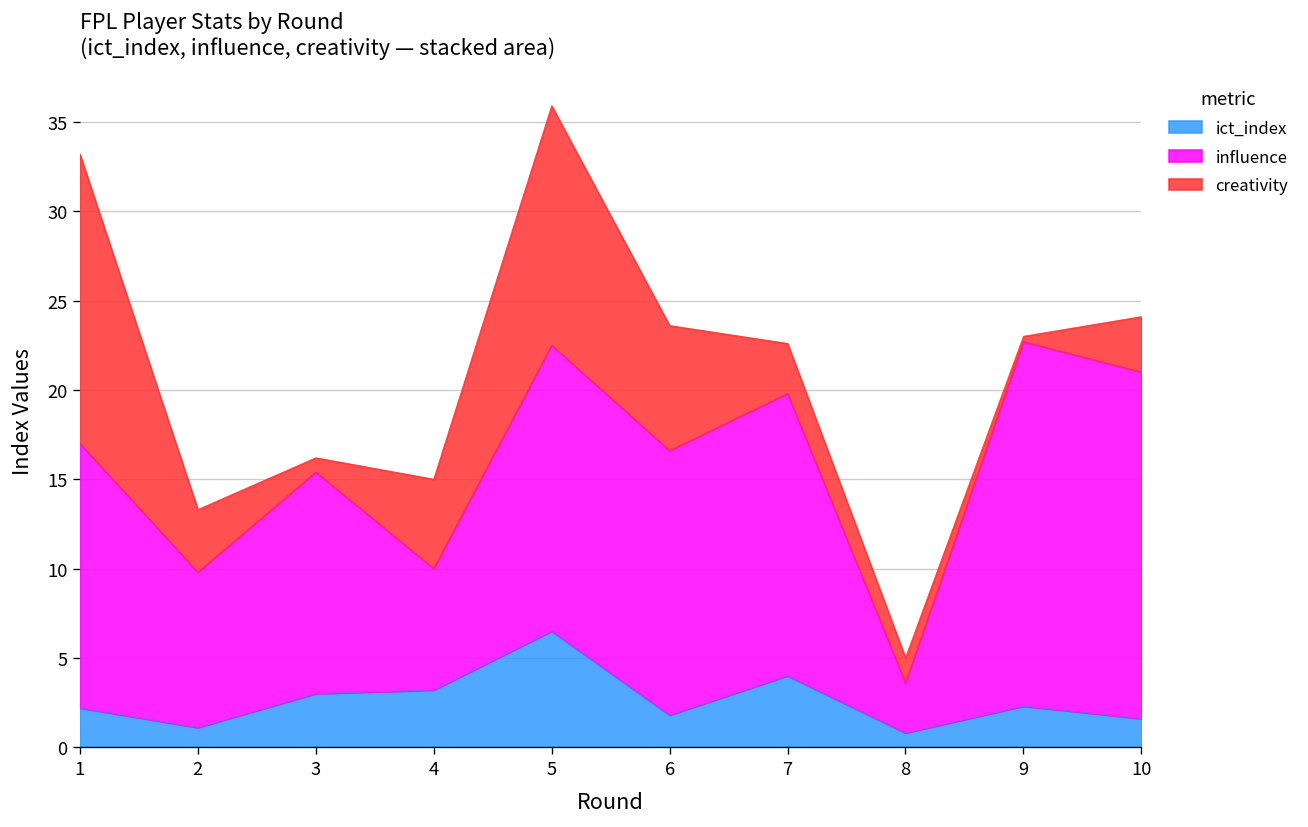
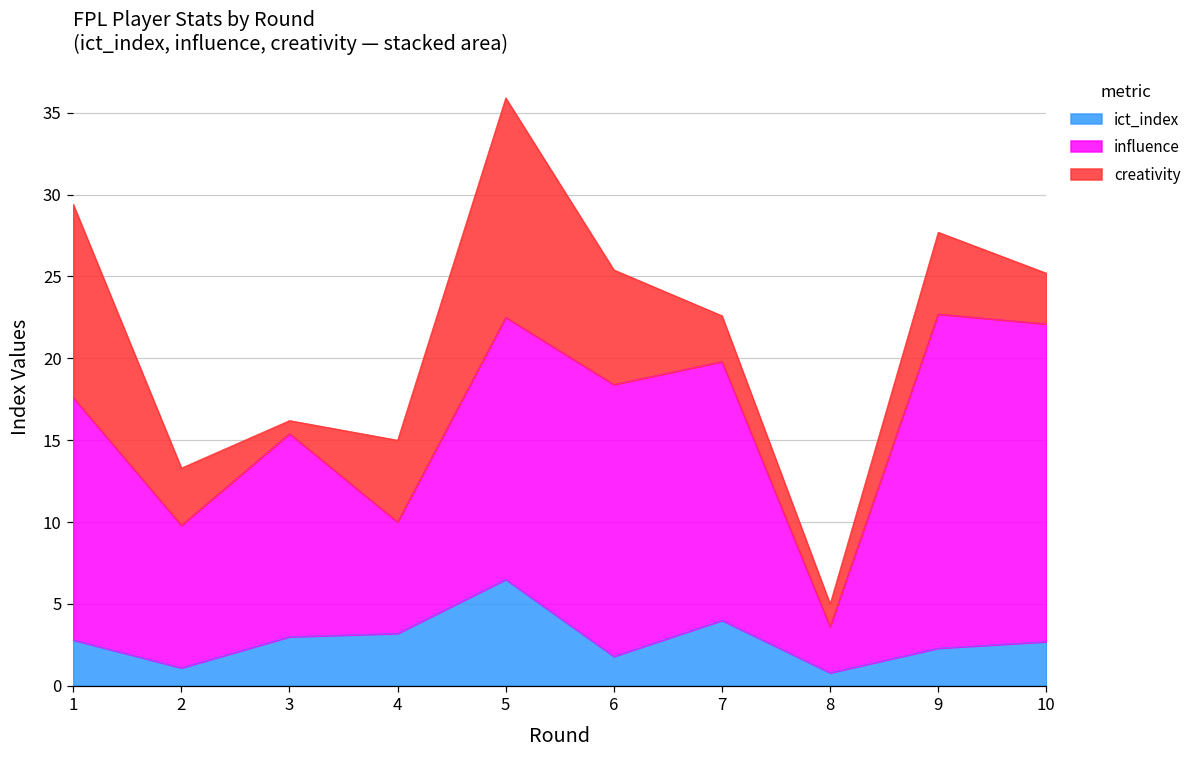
  {
    "ict_index": {
-     "1": 2.2,
+     "1": 2.8,
      "2": 1.1,
      "3": 3.0,
      "4": 3.2,
      "5": 6.5,
      "6": 1.8,
      "7": 4.0,
      "8": 0.8,
      "9": 2.3,
-     "10": 1.6
+     "10": 2.7
    },
    "influence": {
      "1": 14.8,
      "2": 8.7,
      "3": 12.4,
      "4": 6.8,
      "5": 16.0,
-     "6": 14.8,
+     "6": 16.6,
      "7": 15.8,
      "8": 2.8,
      "9": 20.4,
      "10": 19.4
    },
    "creativity": {
-     "1": 16.2,
+     "1": 11.8,
      "2": 3.5,
      "3": 0.8,
      "4": 5.0,
      "5": 13.4,
      "6": 7.0,
      "7": 2.8,
      "8": 1.4,
-     "9": 0.3,
+     "9": 5.0,
      "10": 3.1
    }
  }
